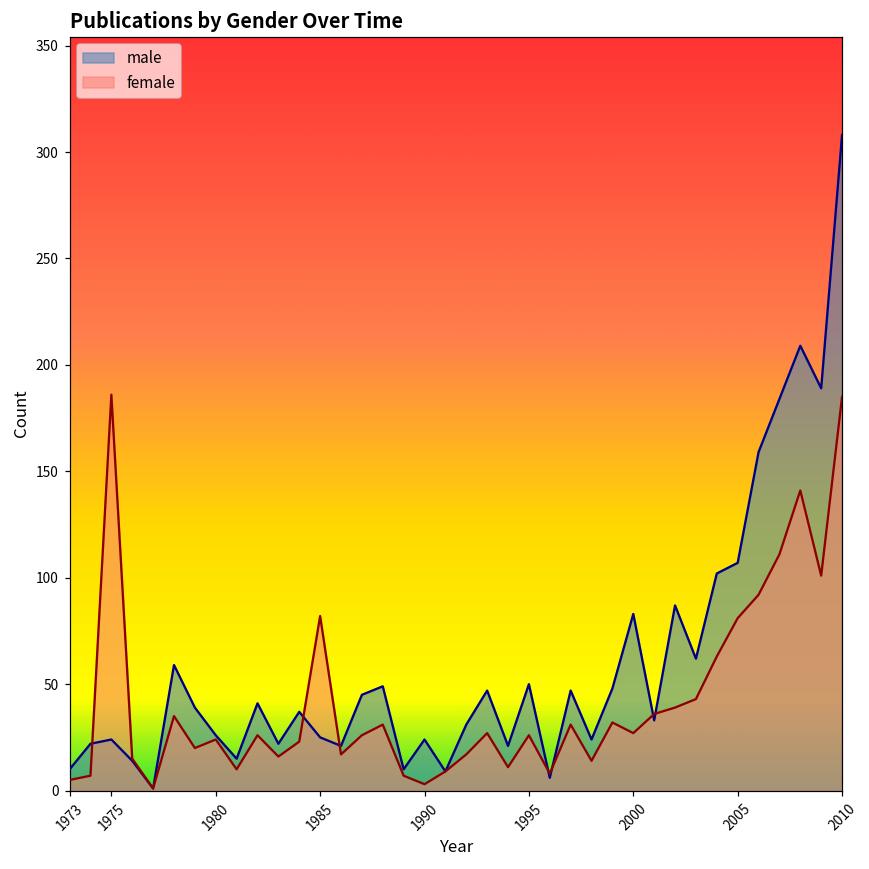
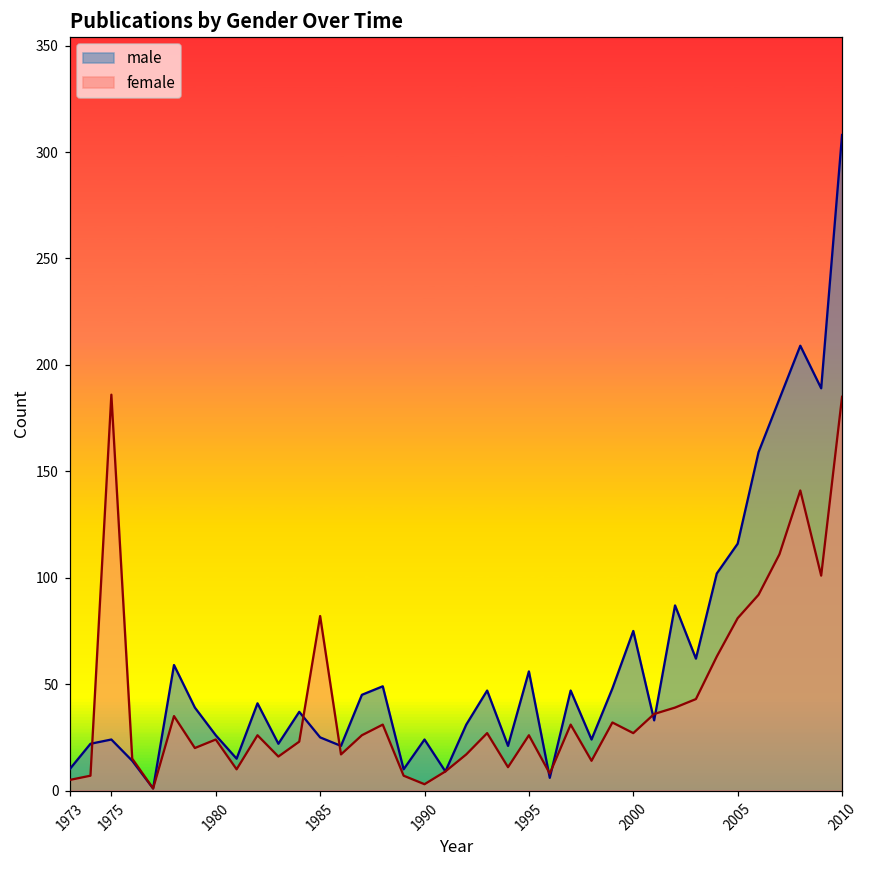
  {
    "male": {
      "1973": 10,
      "1975": 24,
      "1980": 26,
      "1985": 25,
      "1990": 24,
-     "1995": 50,
-     "2000": 83,
-     "2005": 107,
+     "1995": 56,
+     "2000": 75,
+     "2005": 116,
      "2010": 308
    },
    "female": {
      "1973": 5,
      "1975": 186,
      "1980": 24,
      "1985": 82,
      "1990": 3,
      "1995": 26,
      "2000": 27,
      "2005": 81,
      "2010": 185
    }
  }
